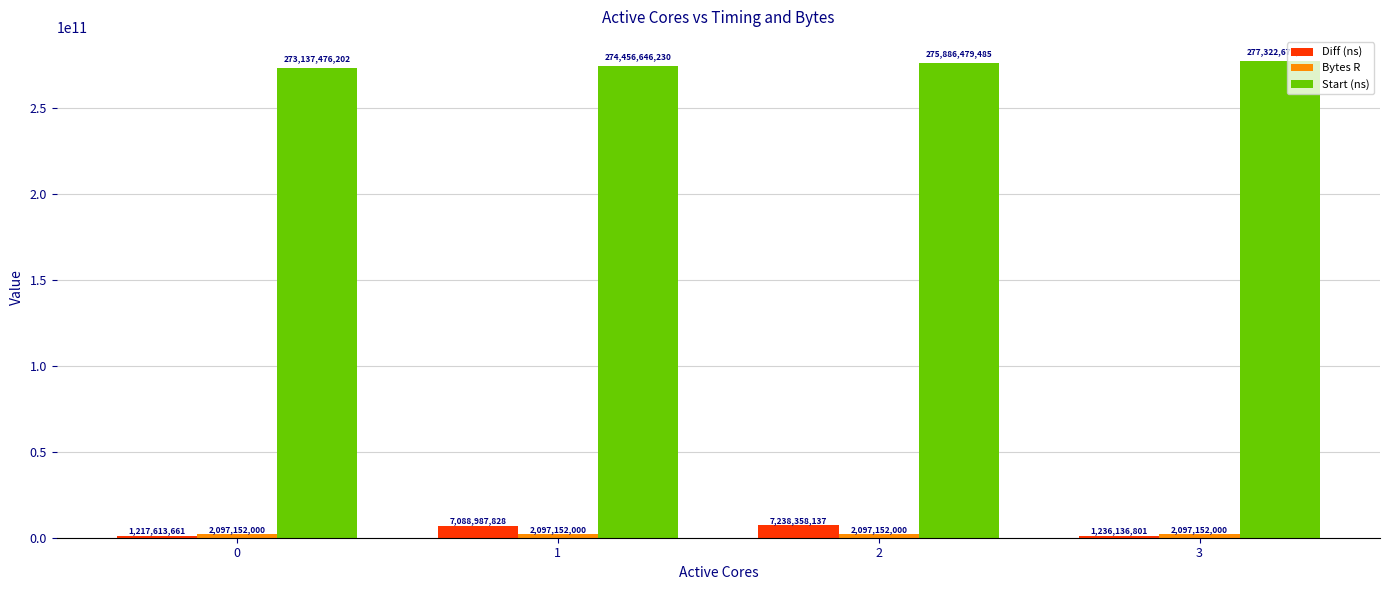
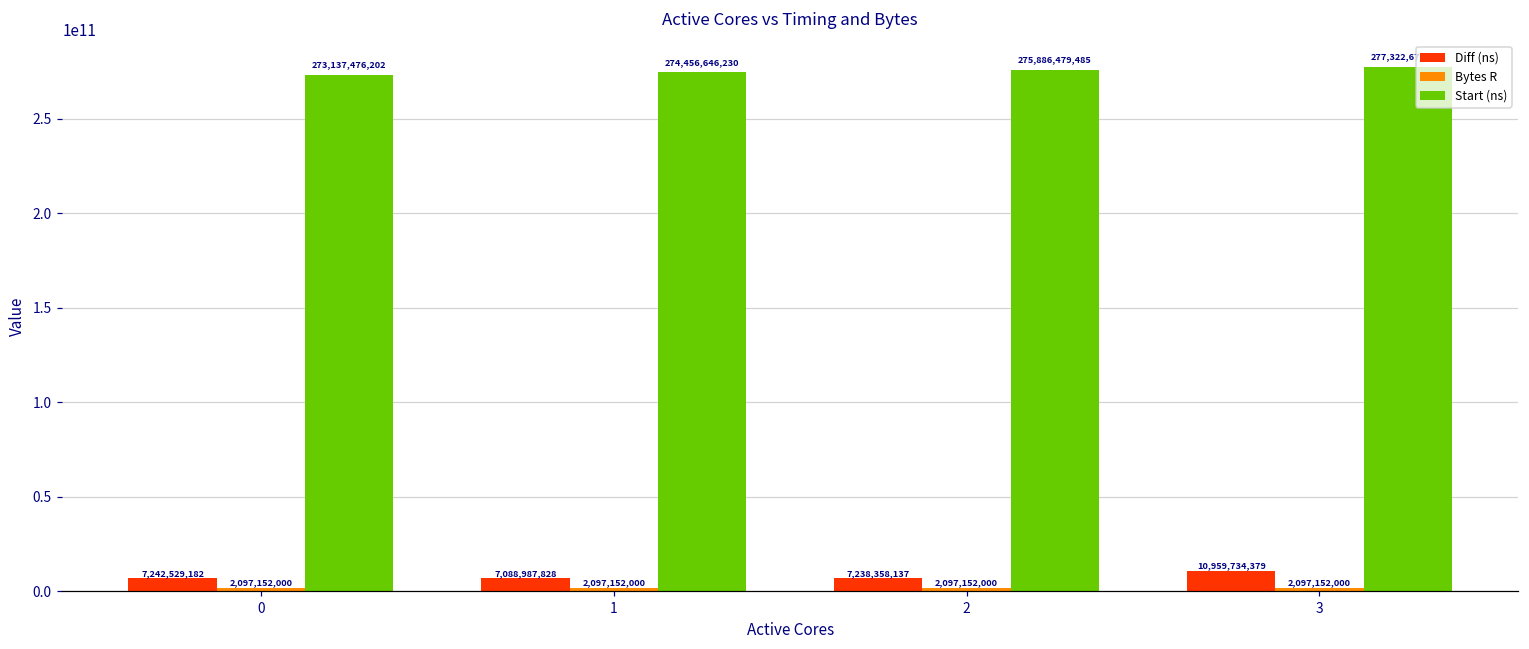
  {
    "Diff (ns)": {
-     "0": "1,217,613,661",
+     "0": "7,242,529,182",
      "1": "7,088,987,828",
      "2": "7,238,358,137",
-     "3": "1,236,136,801"
+     "3": "10,959,734,379"
    },
    "Bytes R": {
      "0": "2,097,152,000",
      "1": "2,097,152,000",
      "2": "2,097,152,000",
      "3": "2,097,152,000"
    },
    "Start (ns)": {
      "0": "273,137,476,202",
      "1": "274,456,646,230",
      "2": "275,886,479,485"
    }
  }
